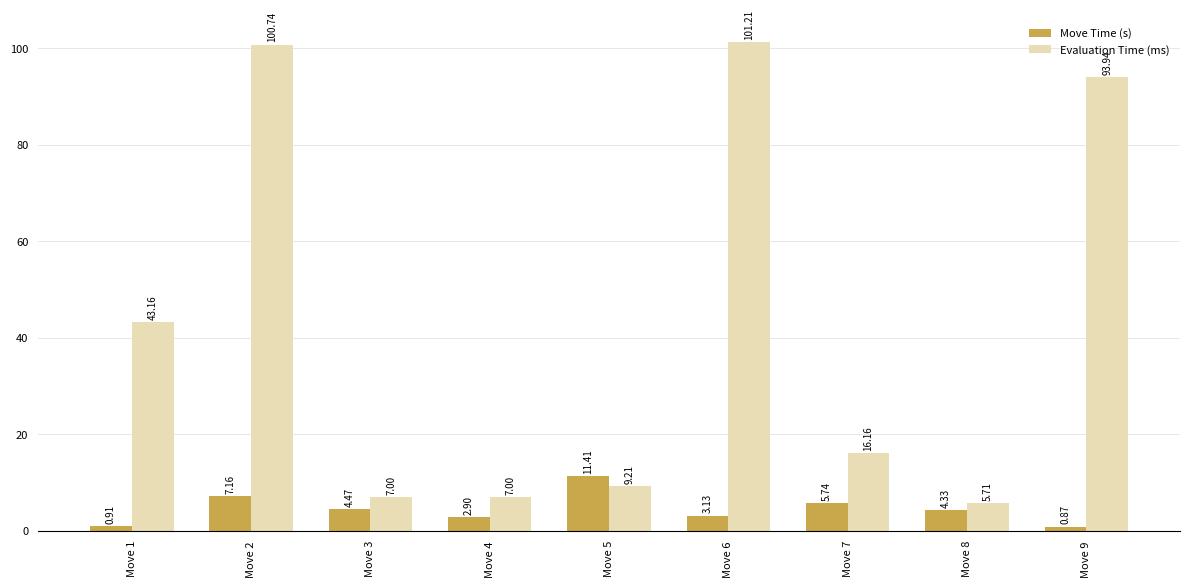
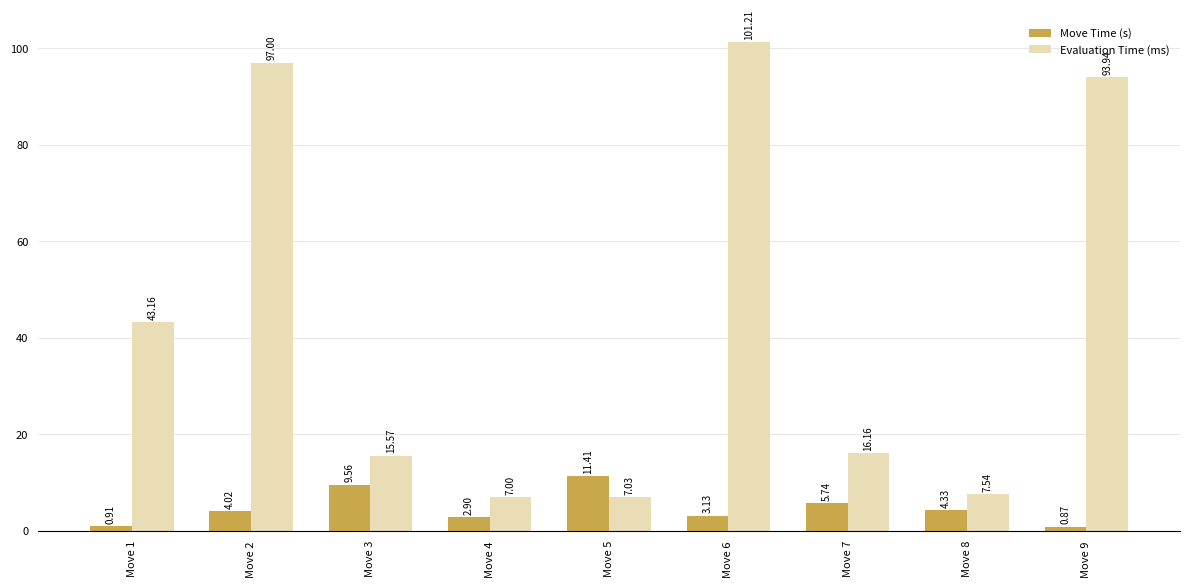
  {
    "Move Time (s)": {
      "Move 1": 0.91,
-     "Move 2": 7.16,
-     "Move 3": 4.47,
+     "Move 2": 4.02,
+     "Move 3": 9.56,
      "Move 4": 2.90,
      "Move 5": 11.41,
      "Move 6": 3.13,
      "Move 7": 5.74,
      "Move 8": 4.33,
      "Move 9": 0.87
    },
    "Evaluation Time (ms)": {
      "Move 1": 43.16,
-     "Move 2": 100.74,
-     "Move 3": 7.00,
+     "Move 2": 97.00,
+     "Move 3": 15.57,
      "Move 4": 7.00,
-     "Move 5": 9.21,
+     "Move 5": 7.03,
      "Move 6": 101.21,
      "Move 7": 16.16,
-     "Move 8": 5.71,
+     "Move 8": 7.54,
      "Move 9": 93.94
    }
  }
